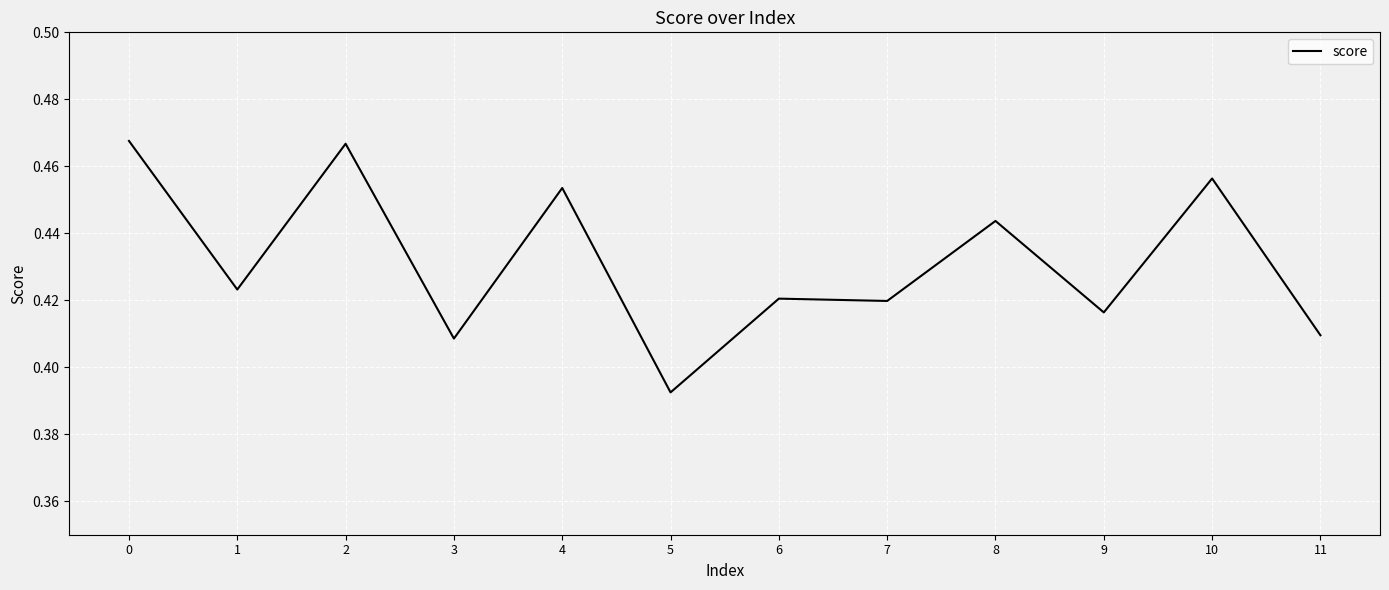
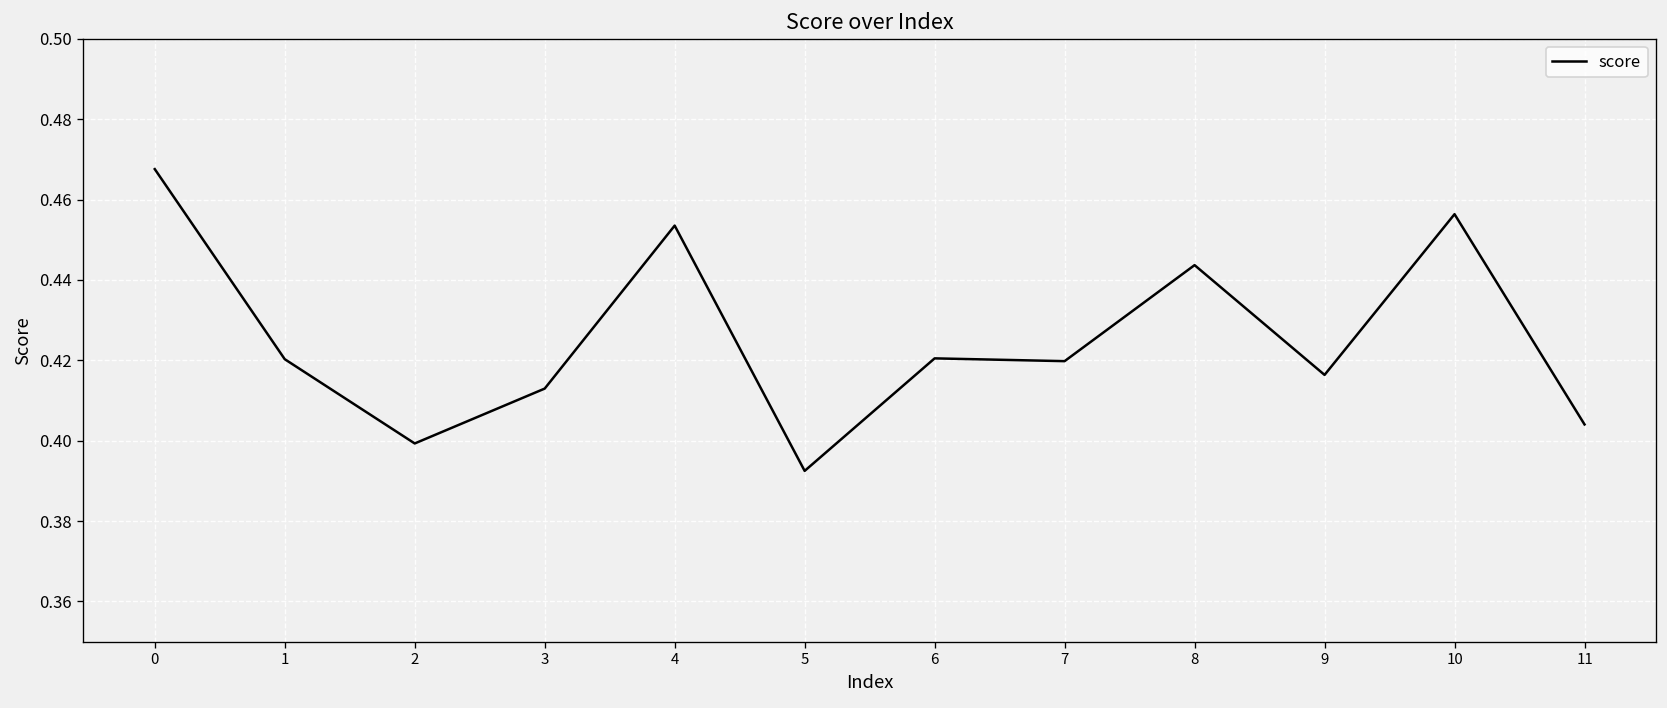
  {
    "0": 0.468,
-   "1": 0.423,
-   "2": 0.467,
-   "3": 0.409,
+   "1": 0.420,
+   "2": 0.399,
+   "3": 0.413,
    "4": 0.454,
    "5": 0.392,
    "6": 0.420,
    "7": 0.420,
    "8": 0.444,
    "9": 0.416,
    "10": 0.456,
-   "11": 0.410
+   "11": 0.404
  }
